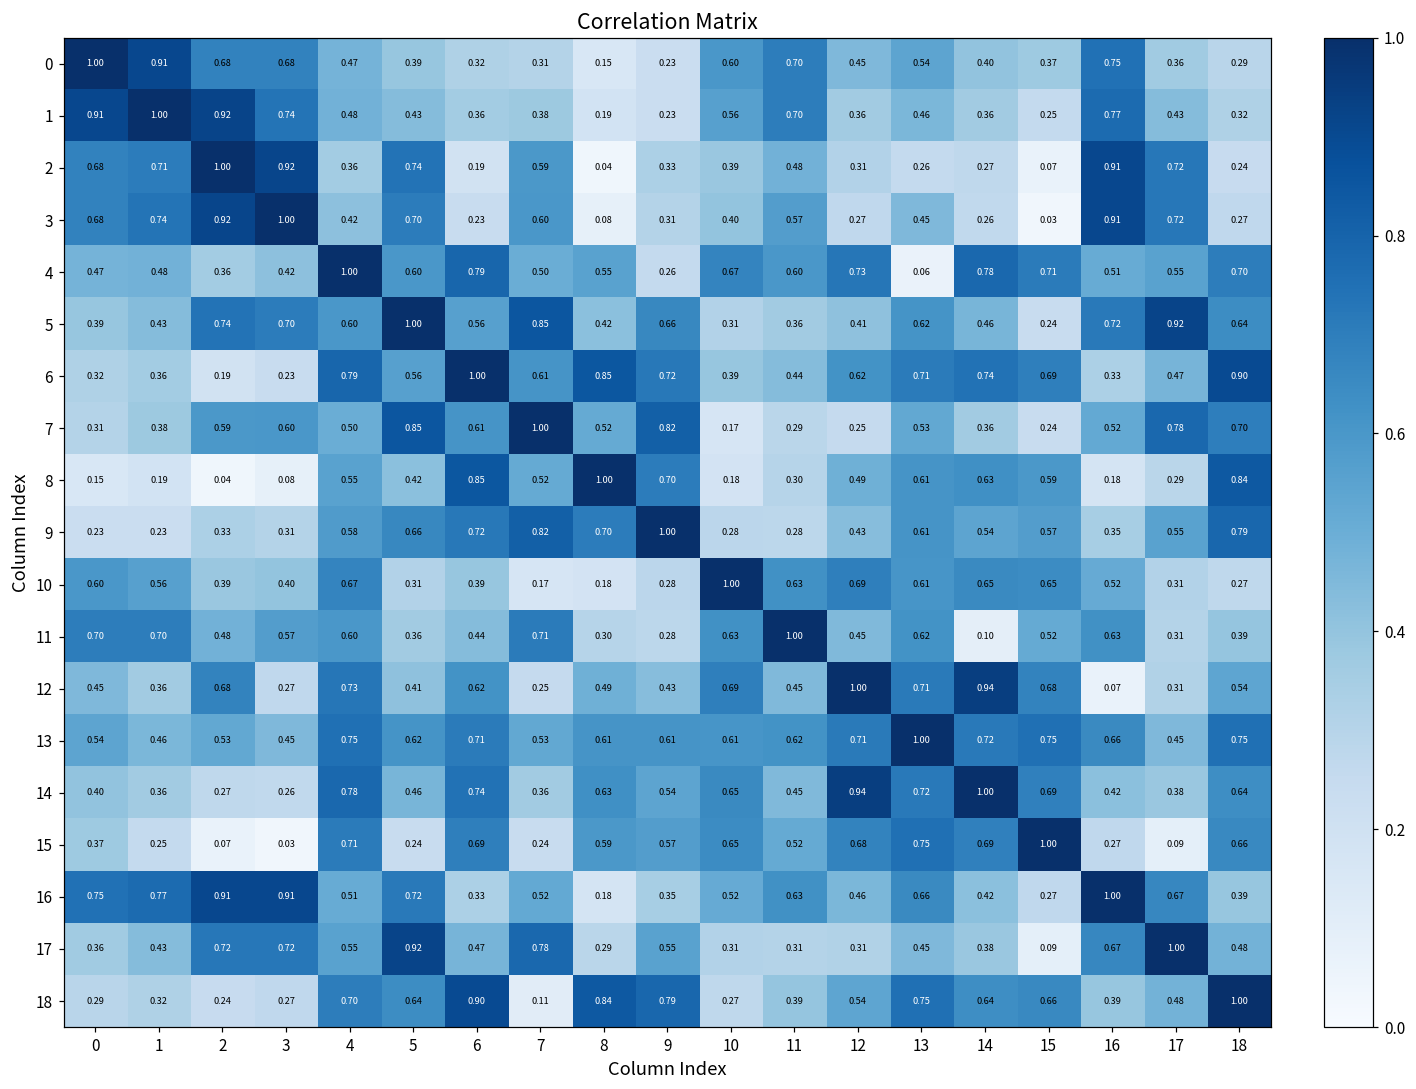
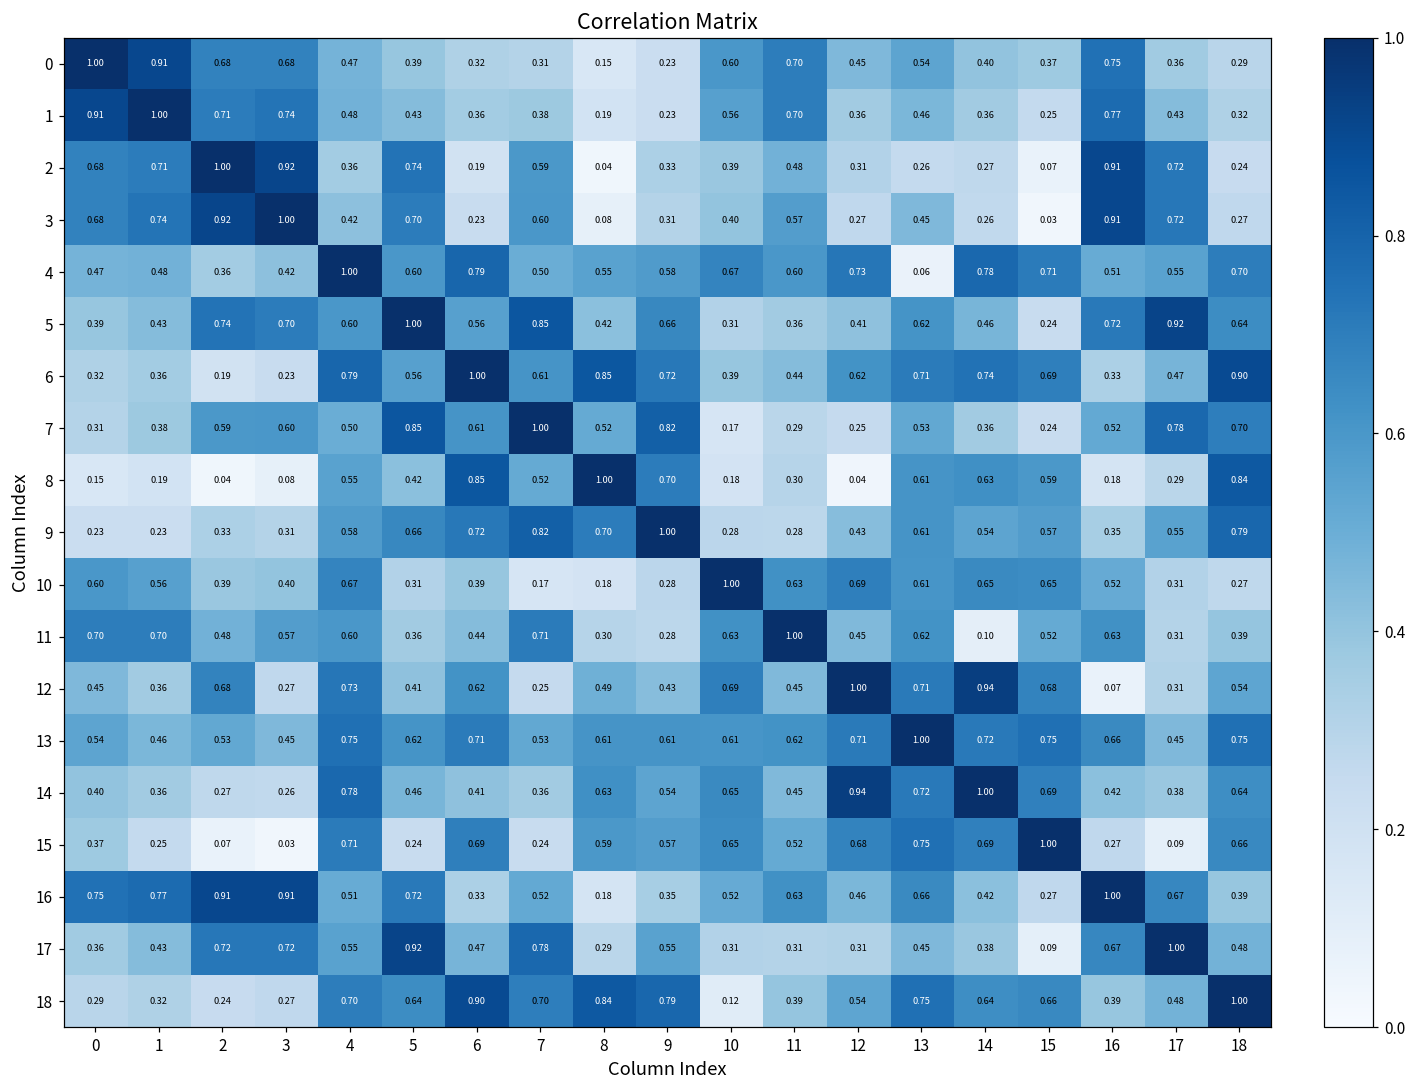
  {
    "1": {
      "0": 0.91,
      "1": 1.00,
-     "2": 0.92,
+     "2": 0.71,
      "3": 0.74,
      "4": 0.48,
      "5": 0.43,
      "6": 0.36,
      "7": 0.38,
      "8": 0.19,
      "9": 0.23,
      "10": 0.56,
      "11": 0.70,
      "12": 0.36,
      "13": 0.46,
      "14": 0.36,
      "15": 0.25,
      "16": 0.77,
      "17": 0.43,
      "18": 0.32
    },
    "4": {
      "0": 0.47,
      "1": 0.48,
      "2": 0.36,
      "3": 0.42,
      "4": 1.00,
      "5": 0.60,
      "6": 0.79,
      "7": 0.50,
      "8": 0.55,
-     "9": 0.26,
+     "9": 0.58,
      "10": 0.67,
      "11": 0.60,
      "12": 0.73,
      "13": 0.06,
      "14": 0.78,
      "15": 0.71,
      "16": 0.51,
      "17": 0.55,
      "18": 0.70
    },
    "8": {
      "0": 0.15,
      "1": 0.19,
      "2": 0.04,
      "3": 0.08,
      "4": 0.55,
      "5": 0.42,
      "6": 0.85,
      "7": 0.52,
      "8": 1.00,
      "9": 0.70,
      "10": 0.18,
      "11": 0.30,
-     "12": 0.49,
+     "12": 0.04,
      "13": 0.61,
      "14": 0.63,
      "15": 0.59,
      "16": 0.18,
      "17": 0.29,
      "18": 0.84
    },
    "14": {
      "0": 0.40,
      "1": 0.36,
      "2": 0.27,
      "3": 0.26,
      "4": 0.78,
      "5": 0.46,
-     "6": 0.74,
+     "6": 0.41,
      "7": 0.36,
      "8": 0.63,
      "9": 0.54,
      "10": 0.65,
      "11": 0.45,
      "12": 0.94,
      "13": 0.72,
      "14": 1.00,
      "15": 0.69,
      "16": 0.42,
      "17": 0.38,
      "18": 0.64
    },
    "18": {
      "0": 0.29,
      "1": 0.32,
      "2": 0.24,
      "3": 0.27,
      "4": 0.70,
      "5": 0.64,
      "6": 0.90,
-     "7": 0.11,
+     "7": 0.70,
      "8": 0.84,
      "9": 0.79,
-     "10": 0.27,
+     "10": 0.12,
      "11": 0.39,
      "12": 0.54,
      "13": 0.75,
      "14": 0.64,
      "15": 0.66,
      "16": 0.39,
      "17": 0.48,
      "18": 1.00
    }
  }
